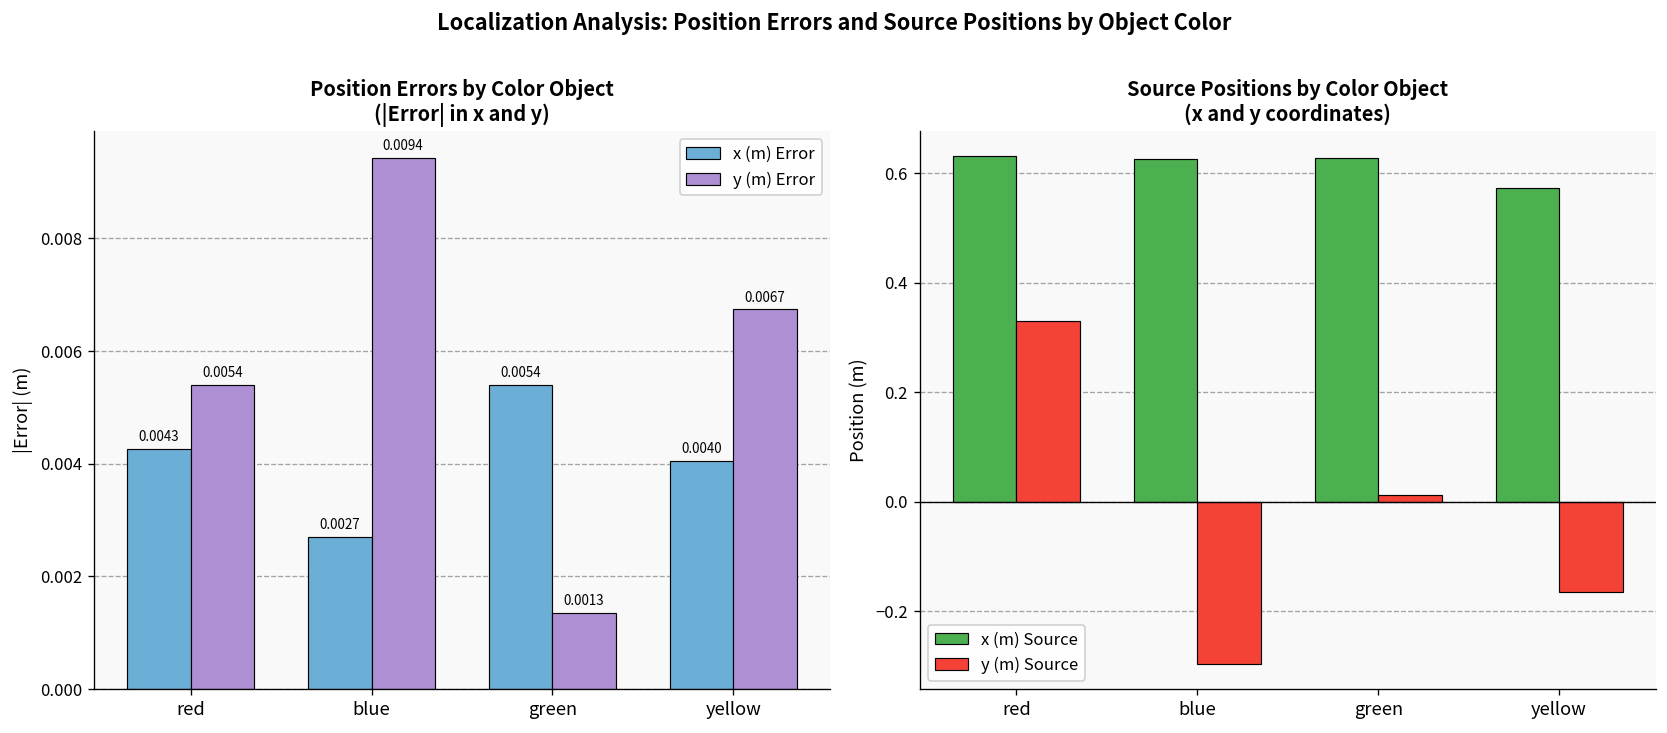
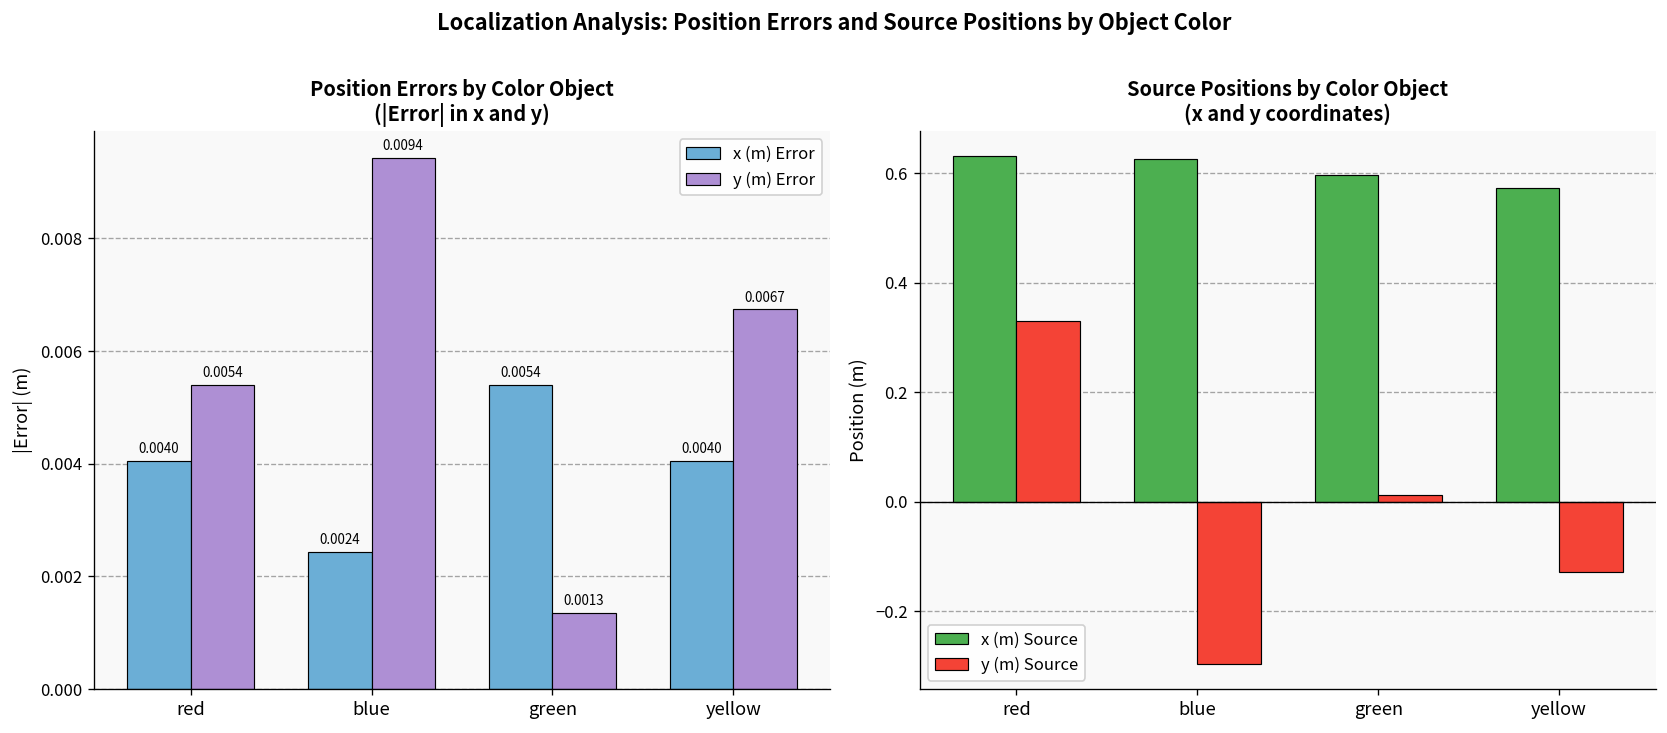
  {
    "Position Errors by Color Object (|Error| in x and y)": {
      "x (m) Error": {
-       "red": 0.0043,
-       "blue": 0.0027,
+       "red": 0.0040,
+       "blue": 0.0024,
        "green": 0.0054,
        "yellow": 0.0040
      },
      "y (m) Error": {
        "red": 0.0054,
        "blue": 0.0094,
        "green": 0.0013,
        "yellow": 0.0067
      }
    },
    "Source Positions by Color Object (x and y coordinates)": {
      "x (m) Source": {
        "red": 0.63,
        "blue": 0.63,
-       "green": 0.63,
+       "green": 0.60,
        "yellow": 0.57
      },
      "y (m) Source": {
        "red": 0.33,
        "blue": -0.30,
        "green": 0.01,
-       "yellow": -0.16
+       "yellow": -0.13
      }
    }
  }
